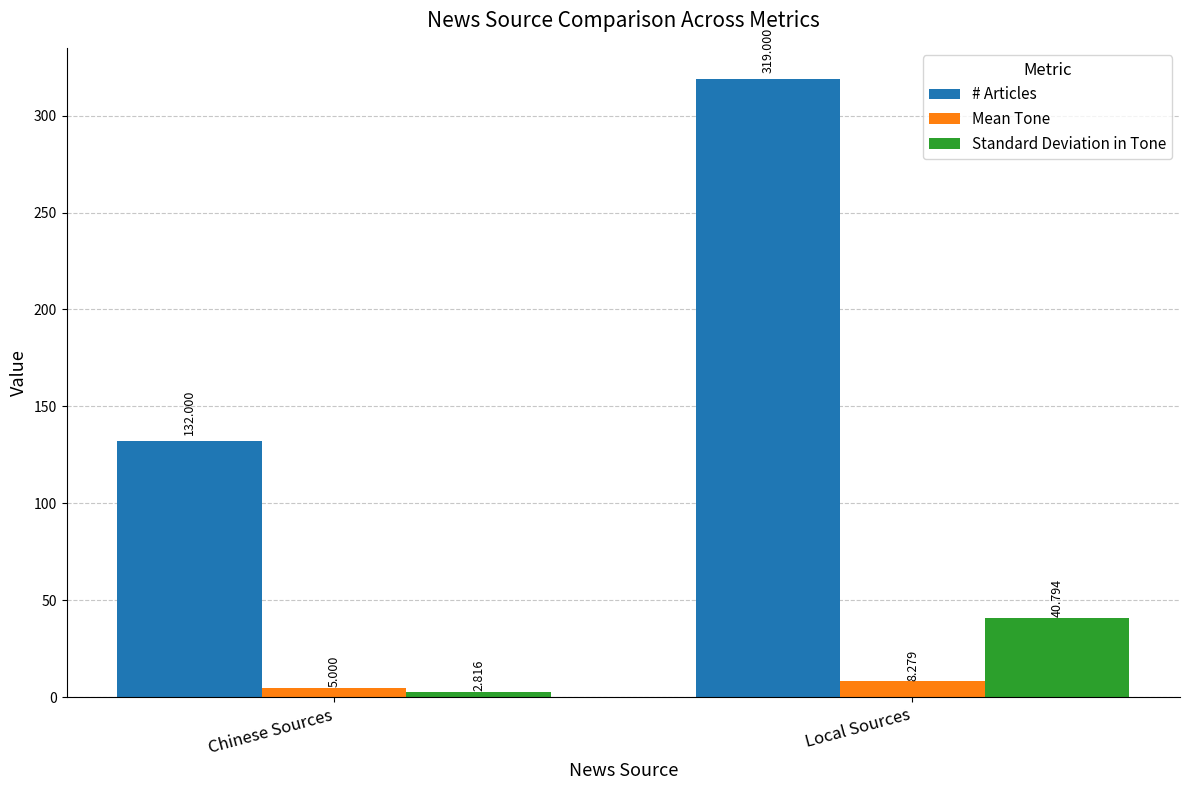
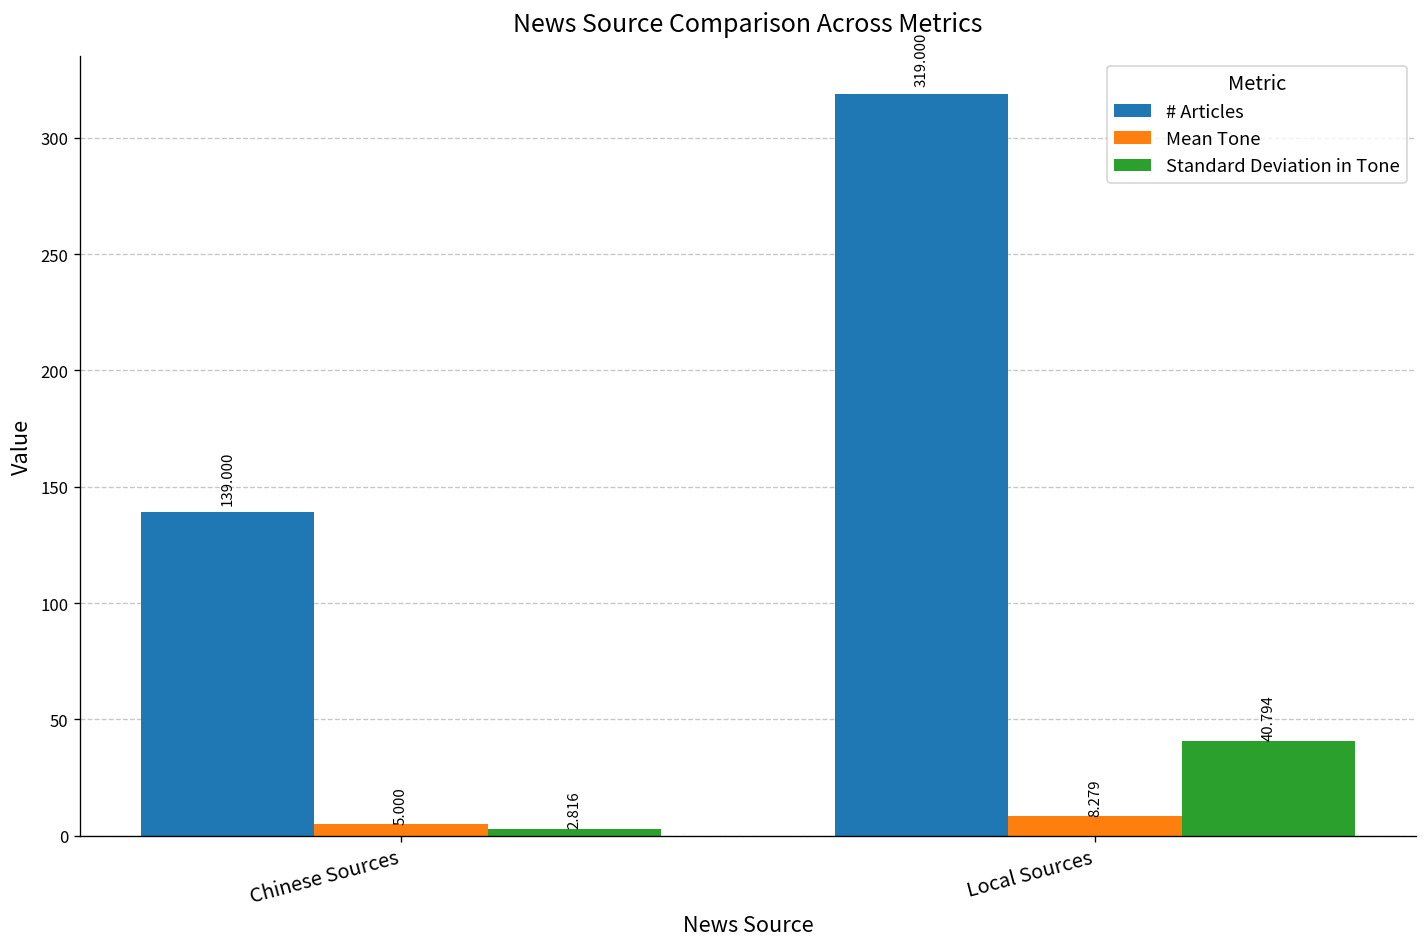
  {
    "# Articles": {
-     "Chinese Sources": 132.000,
+     "Chinese Sources": 139.000,
      "Local Sources": 319.000
    },
    "Mean Tone": {
      "Chinese Sources": 5.000,
      "Local Sources": 8.279
    },
    "Standard Deviation in Tone": {
      "Chinese Sources": 2.816,
      "Local Sources": 40.794
    }
  }
